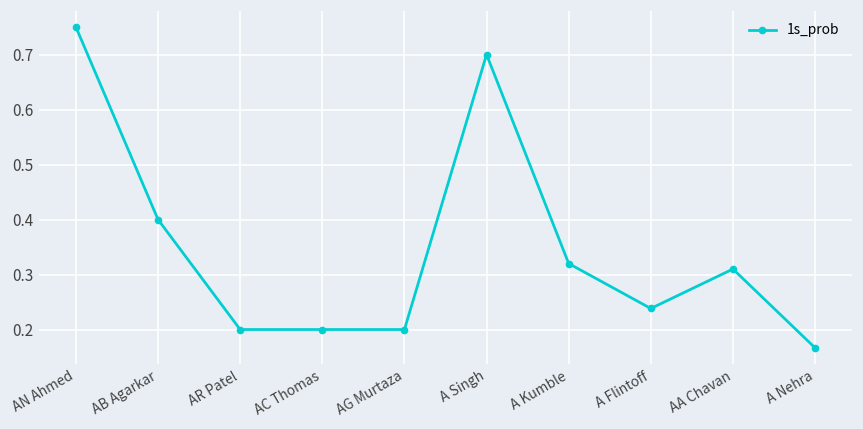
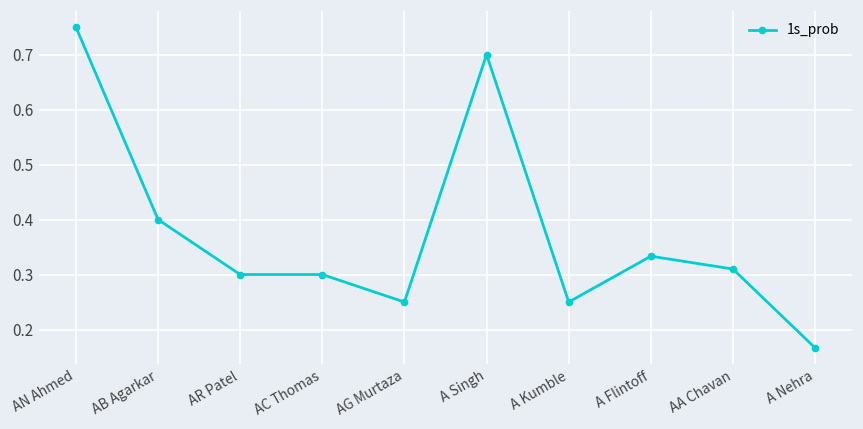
  {
    "AN Ahmed": 0.75,
    "AB Agarkar": 0.40,
-   "AR Patel": 0.2,
-   "AC Thomas": 0.2,
-   "AG Murtaza": 0.20,
+   "AR Patel": 0.3,
+   "AC Thomas": 0.3,
+   "AG Murtaza": 0.25,
    "A Singh": 0.70,
-   "A Kumble": 0.32,
-   "A Flintoff": 0.24,
+   "A Kumble": 0.25,
+   "A Flintoff": 0.33,
    "AA Chavan": 0.31,
    "A Nehra": 0.17
  }
